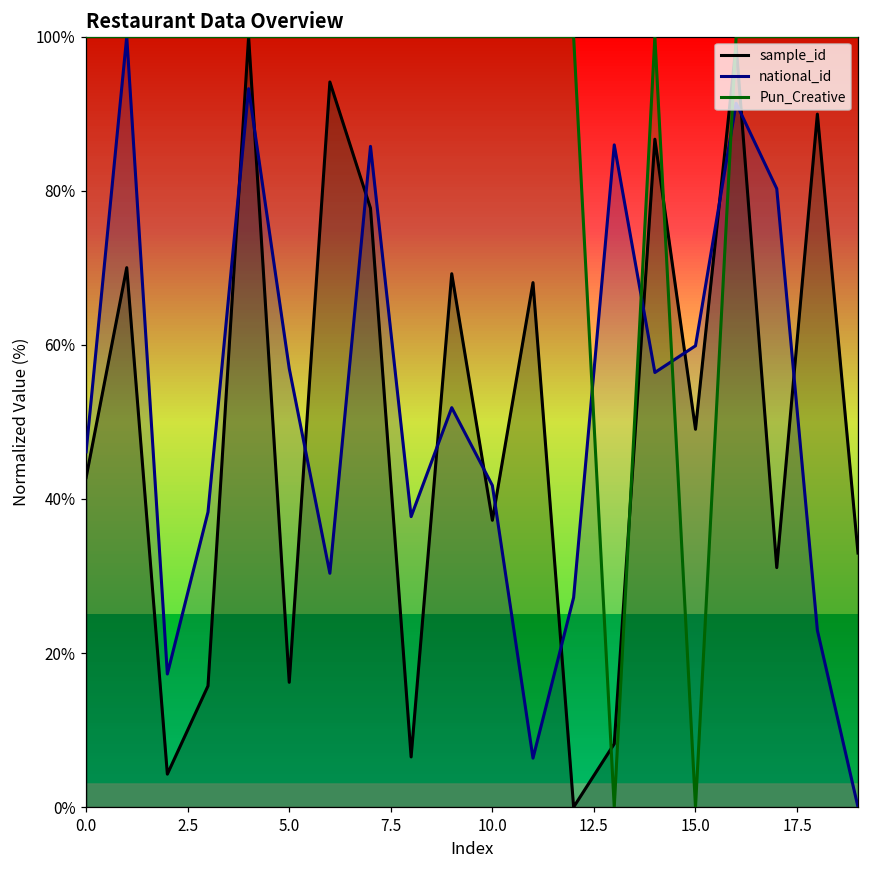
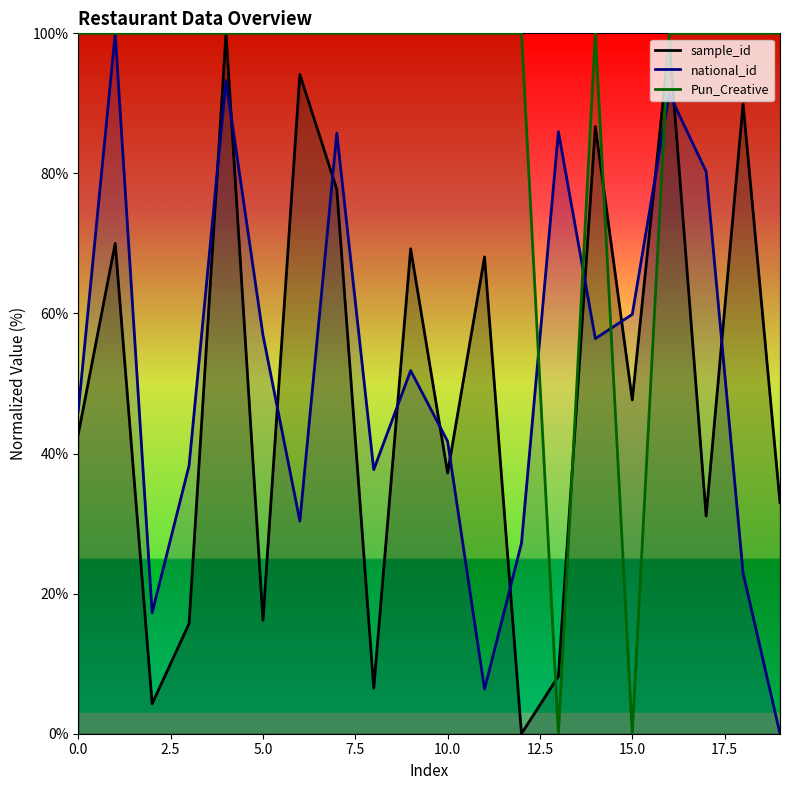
  {
    "sample_id": {
      "0.0": "43%",
      "5.0": "16%",
      "10.0": "37%",
-     "15.0": "49%"
+     "15.0": "48%"
    },
    "national_id": {
      "0.0": "46%",
      "5.0": "57%",
      "10.0": "42%",
      "15.0": "60%"
    },
    "Pun_Creative": {
      "0.0": "100%",
      "5.0": "100%",
      "10.0": "100%",
      "15.0": "0%"
    }
  }
